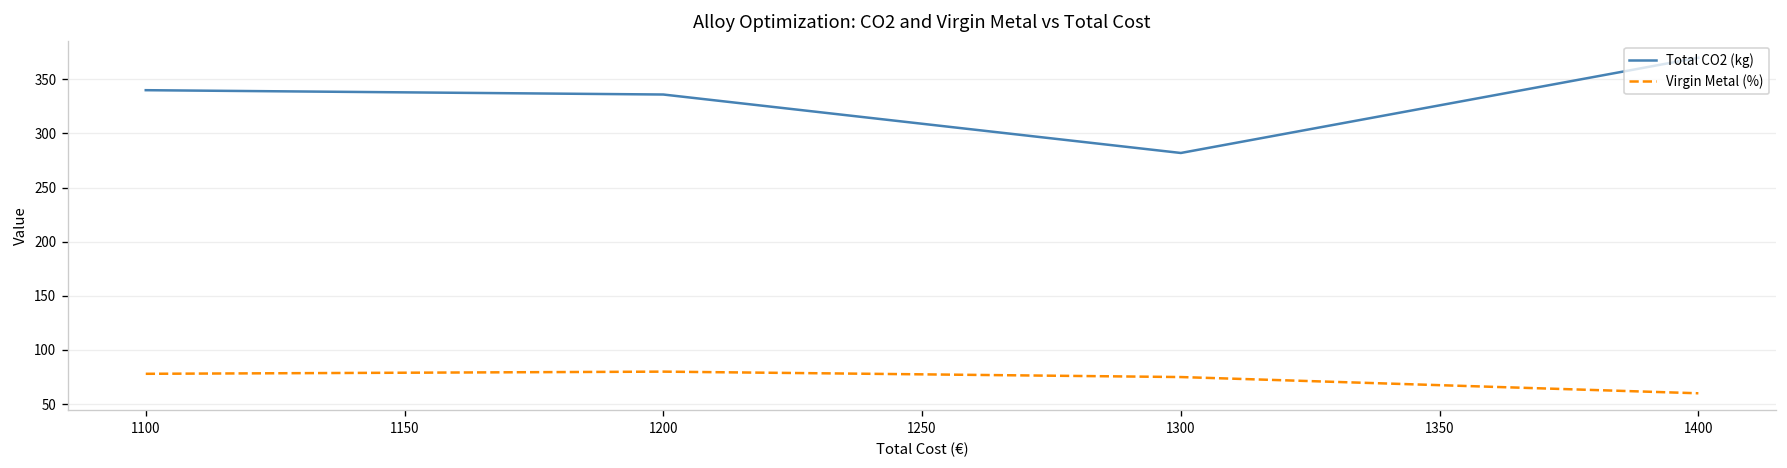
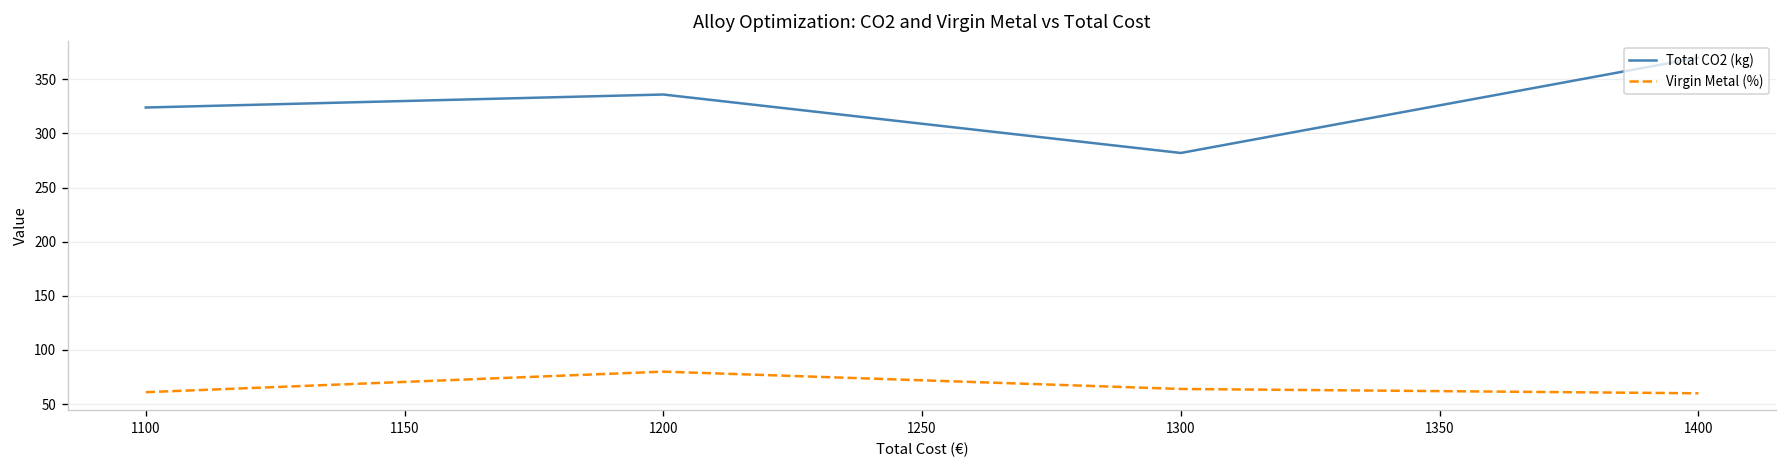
  {
    "Total CO2 (kg)": {
-     "1100": 340,
+     "1100": 320,
      "1200": 340,
      "1300": 280
    },
    "Virgin Metal (%)": {
-     "1100": 80,
+     "1100": 60,
      "1200": 80,
-     "1300": 80,
+     "1300": 60,
      "1400": 60
    }
  }
